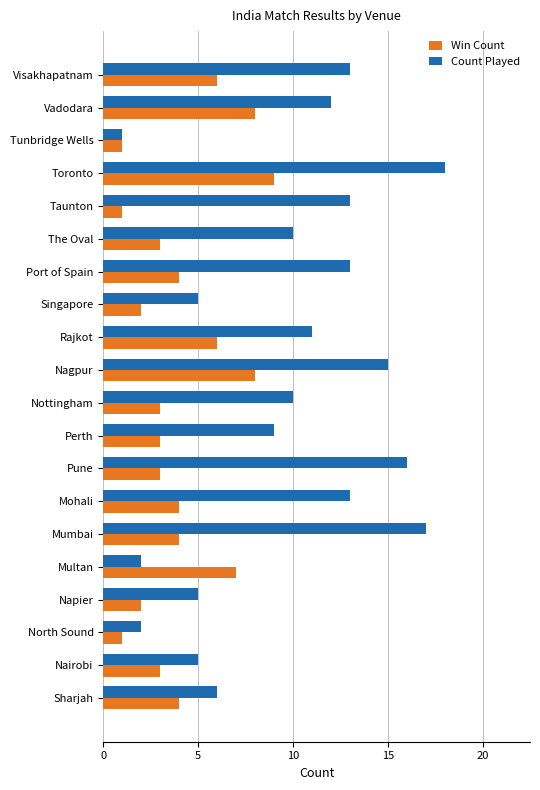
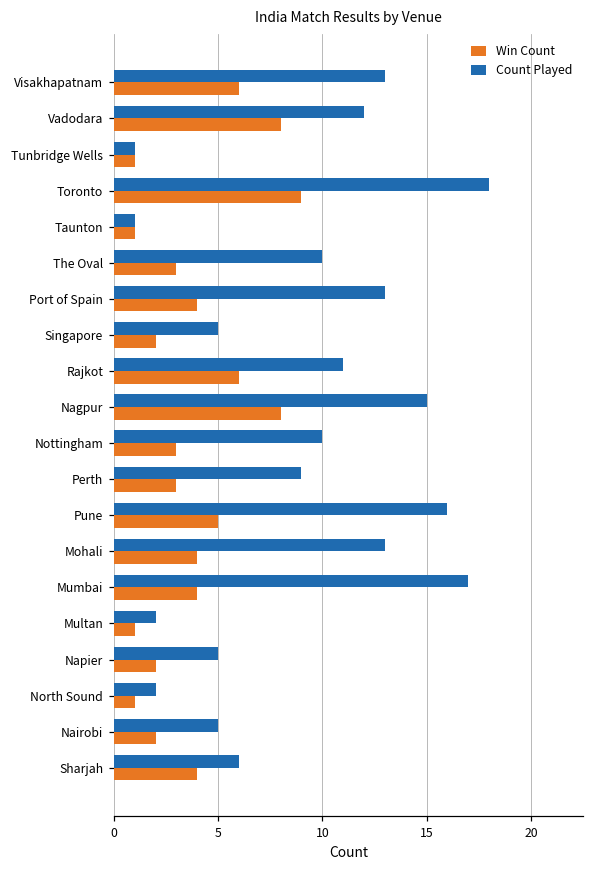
  {
    "Win Count": {
      "Visakhapatnam": 6,
      "Vadodara": 8,
      "Tunbridge Wells": 1,
      "Toronto": 9,
      "Taunton": 1,
      "The Oval": 3,
      "Port of Spain": 4,
      "Singapore": 2,
      "Rajkot": 6,
      "Nagpur": 8,
      "Nottingham": 3,
      "Perth": 3,
-     "Pune": 3,
+     "Pune": 5,
      "Mohali": 4,
      "Mumbai": 4,
-     "Multan": 7,
+     "Multan": 1,
      "Napier": 2,
      "North Sound": 1,
-     "Nairobi": 3,
+     "Nairobi": 2,
      "Sharjah": 4
    },
    "Count Played": {
      "Visakhapatnam": 13,
      "Vadodara": 12,
      "Tunbridge Wells": 1,
      "Toronto": 18,
-     "Taunton": 13,
+     "Taunton": 1,
      "The Oval": 10,
      "Port of Spain": 13,
      "Singapore": 5,
      "Rajkot": 11,
      "Nagpur": 15,
      "Nottingham": 10,
      "Perth": 9,
      "Pune": 16,
      "Mohali": 13,
      "Mumbai": 17,
      "Multan": 2,
      "Napier": 5,
      "North Sound": 2,
      "Nairobi": 5,
      "Sharjah": 6
    }
  }
